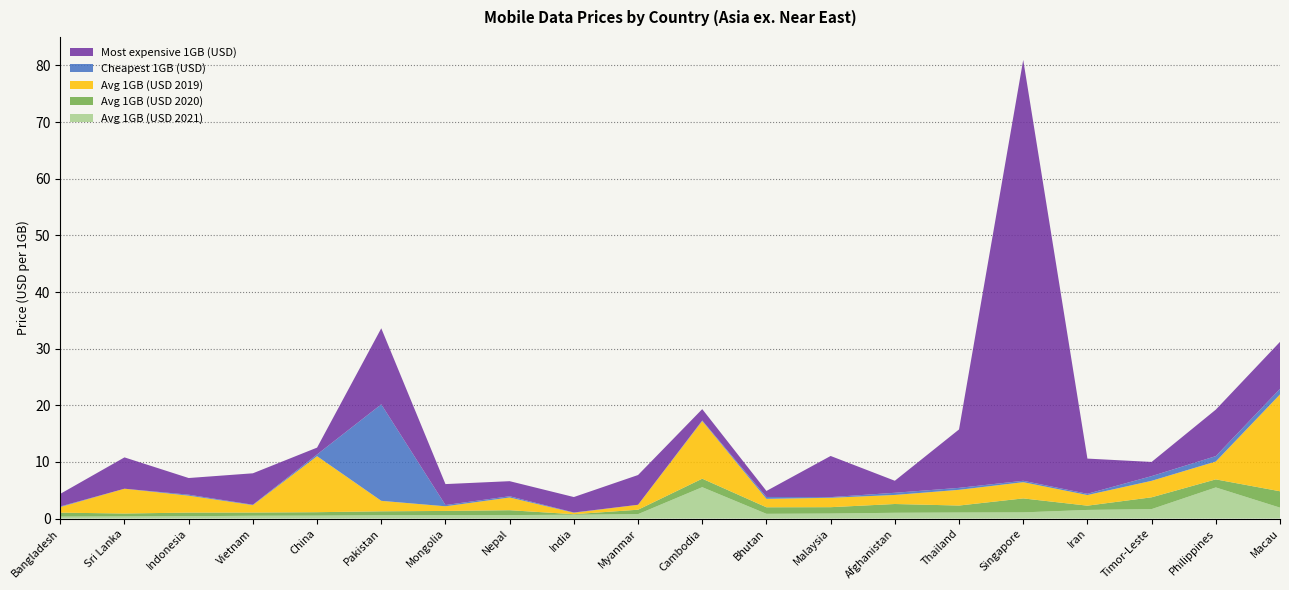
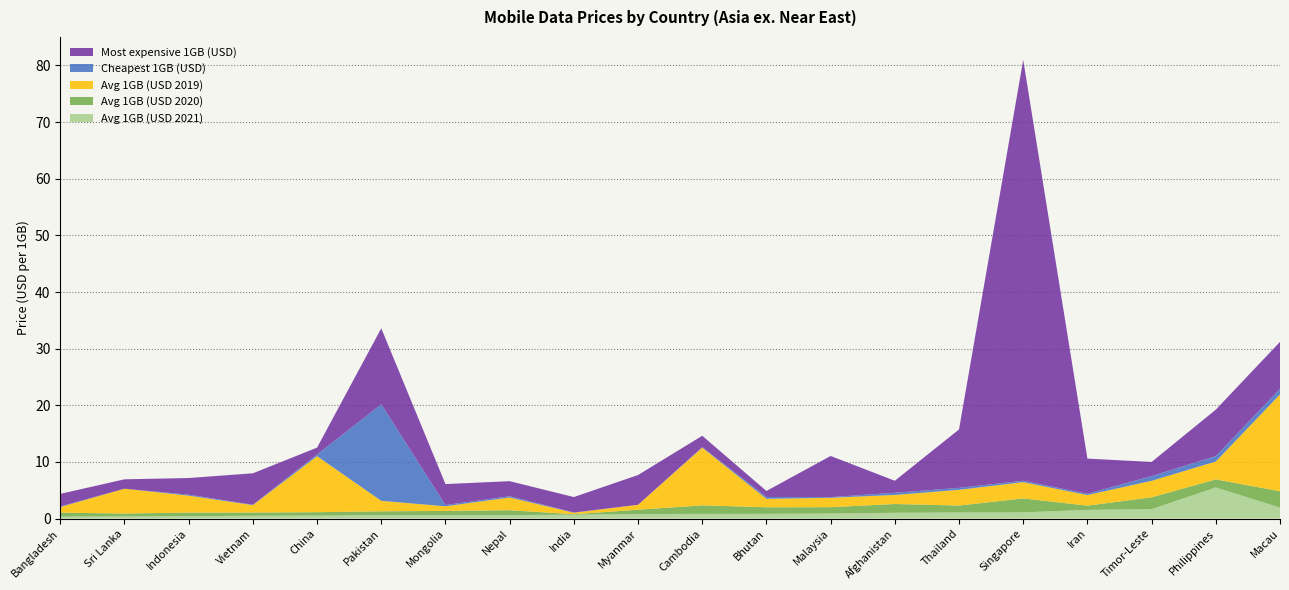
  {
    "Avg 1GB (USD 2021)": {
      "Vietnam": 0,
      "China": 1,
      "Pakistan": 1,
      "Mongolia": 1,
      "Nepal": 1,
      "Myanmar": 1,
-     "Cambodia": 6,
+     "Cambodia": 1,
      "Bhutan": 1,
      "Malaysia": 1,
      "Afghanistan": 1,
      "Thailand": 1,
      "Singapore": 1,
      "Iran": 2,
      "Timor-Leste": 2,
      "Philippines": 5,
      "Macau": 2
    },
    "Avg 1GB (USD 2020)": {
      "Bangladesh": 1,
      "Sri Lanka": 1,
      "Indonesia": 1,
      "Vietnam": 1,
      "China": 1,
      "Pakistan": 1,
      "Mongolia": 1,
      "Nepal": 1,
      "Myanmar": 1,
      "Cambodia": 2,
      "Bhutan": 1,
      "Malaysia": 1,
      "Afghanistan": 2,
      "Thailand": 1,
      "Singapore": 2,
      "Iran": 1,
      "Timor-Leste": 2,
      "Philippines": 1,
      "Macau": 3
    },
    "Avg 1GB (USD 2019)": {
      "Pakistan": 2,
      "Timor-Leste": 3,
      "Philippines": 3,
      "Macau": 17
    },
    "Cheapest 1GB (USD)": {
      "Pakistan": 17,
      "Timor-Leste": 1,
      "Philippines": 1,
      "Macau": 1
    },
    "Most expensive 1GB (USD)": {
      "Bangladesh": 2,
-     "Sri Lanka": 6,
+     "Sri Lanka": 2,
      "Indonesia": 3,
      "Vietnam": 6,
      "China": 1,
      "Pakistan": 13,
      "Mongolia": 4,
      "Nepal": 3,
      "India": 3,
      "Myanmar": 5,
      "Cambodia": 2,
      "Bhutan": 1,
      "Malaysia": 7,
      "Afghanistan": 2,
      "Thailand": 10,
      "Singapore": 74,
      "Iran": 6,
      "Timor-Leste": 3,
      "Philippines": 8,
      "Macau": 8
    }
  }
